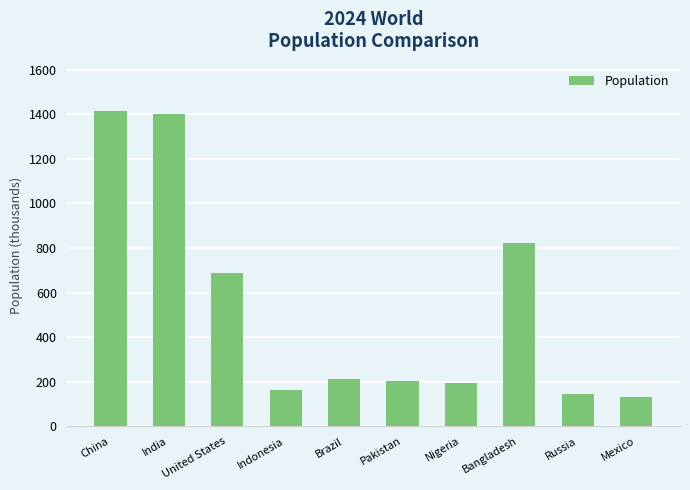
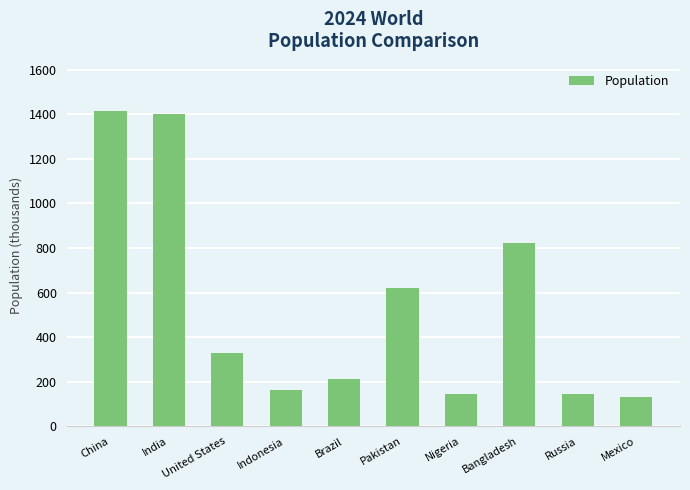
  {
    "China": 1420,
    "India": 1400,
-   "United States": 690,
+   "United States": 330,
    "Indonesia": 160,
    "Brazil": 210,
-   "Pakistan": 200,
-   "Nigeria": 200,
+   "Pakistan": 620,
+   "Nigeria": 150,
    "Bangladesh": 820,
    "Russia": 140,
    "Mexico": 130
  }
